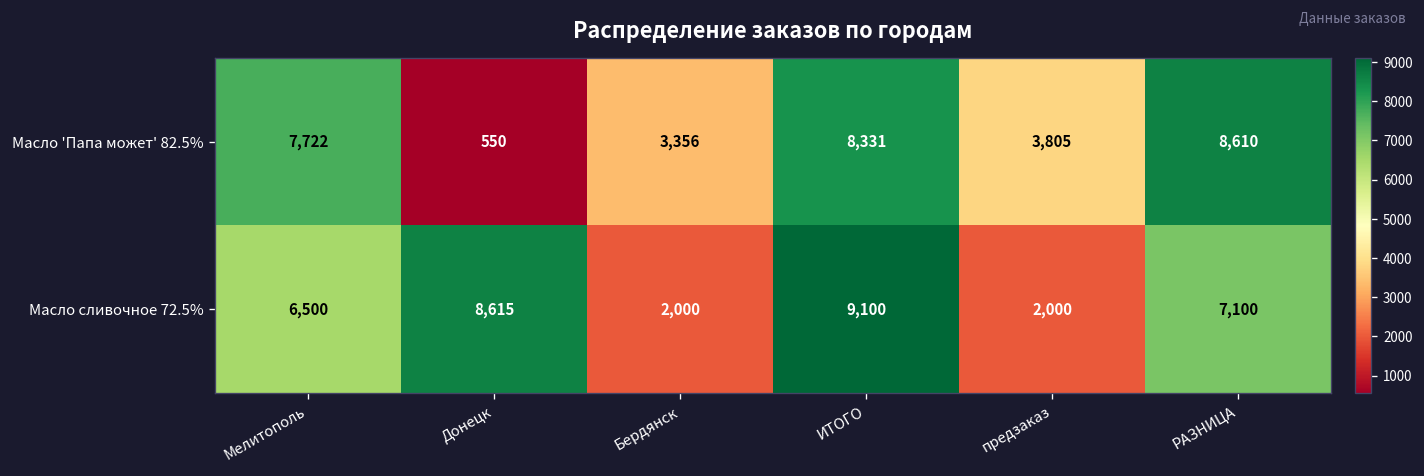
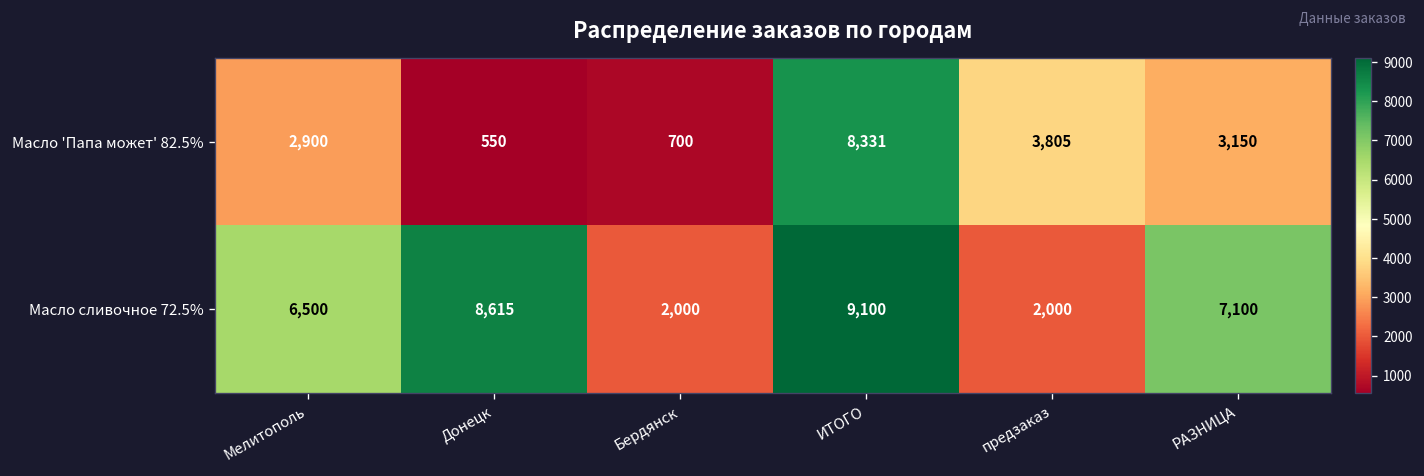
  {
    "Масло 'Папа может' 82.5%": {
-     "Мелитополь": "7,722",
+     "Мелитополь": "2,900",
      "Донецк": "550",
-     "Бердянск": "3,356",
+     "Бердянск": "700",
      "ИТОГО": "8,331",
      "предзаказ": "3,805",
-     "РАЗНИЦА": "8,610"
+     "РАЗНИЦА": "3,150"
    },
    "Масло сливочное 72.5%": {
      "Мелитополь": "6,500",
      "Донецк": "8,615",
      "Бердянск": "2,000",
      "ИТОГО": "9,100",
      "предзаказ": "2,000",
      "РАЗНИЦА": "7,100"
    }
  }
